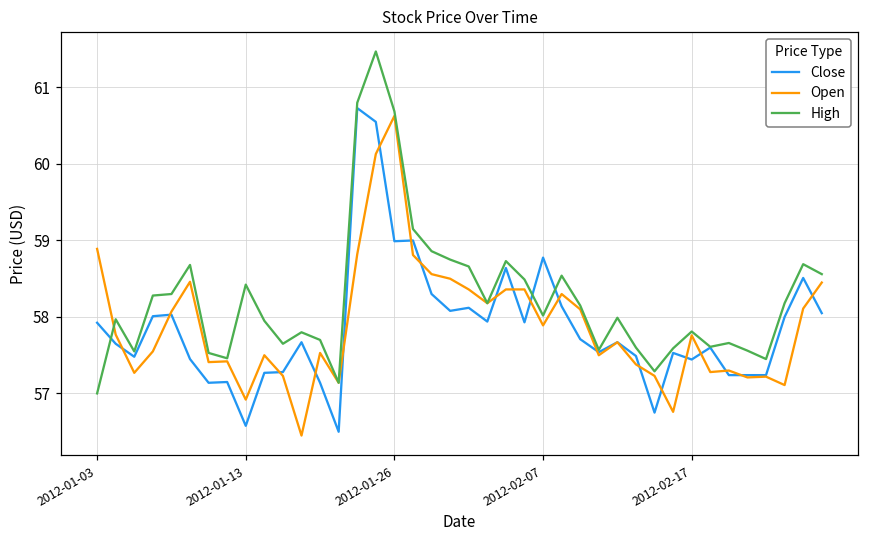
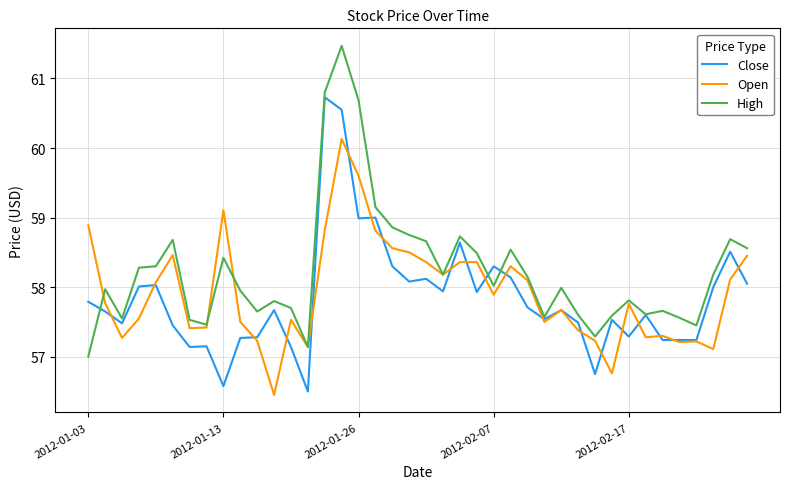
  {
    "Close": {
-     "2012-01-03": 57.9,
+     "2012-01-03": 57.8,
      "2012-01-13": 56.6,
      "2012-01-26": 59.0,
-     "2012-02-07": 58.8,
-     "2012-02-17": 57.4
+     "2012-02-07": 58.3,
+     "2012-02-17": 57.3
    },
    "Open": {
      "2012-01-03": 58.9,
-     "2012-01-13": 56.9,
-     "2012-01-26": 60.6,
+     "2012-01-13": 59.1,
+     "2012-01-26": 59.6,
      "2012-02-07": 57.9,
      "2012-02-17": 57.8
    },
    "High": {
      "2012-01-03": 57.0,
      "2012-01-13": 58.4,
      "2012-01-26": 60.7,
      "2012-02-07": 58.0,
      "2012-02-17": 57.8
    }
  }
